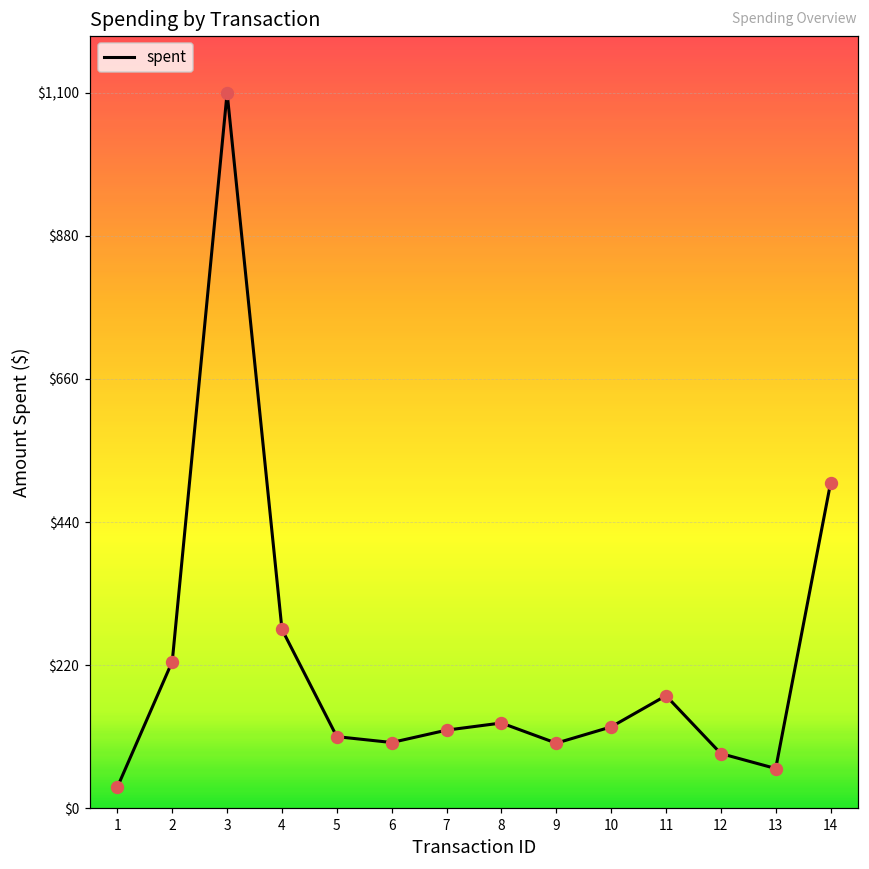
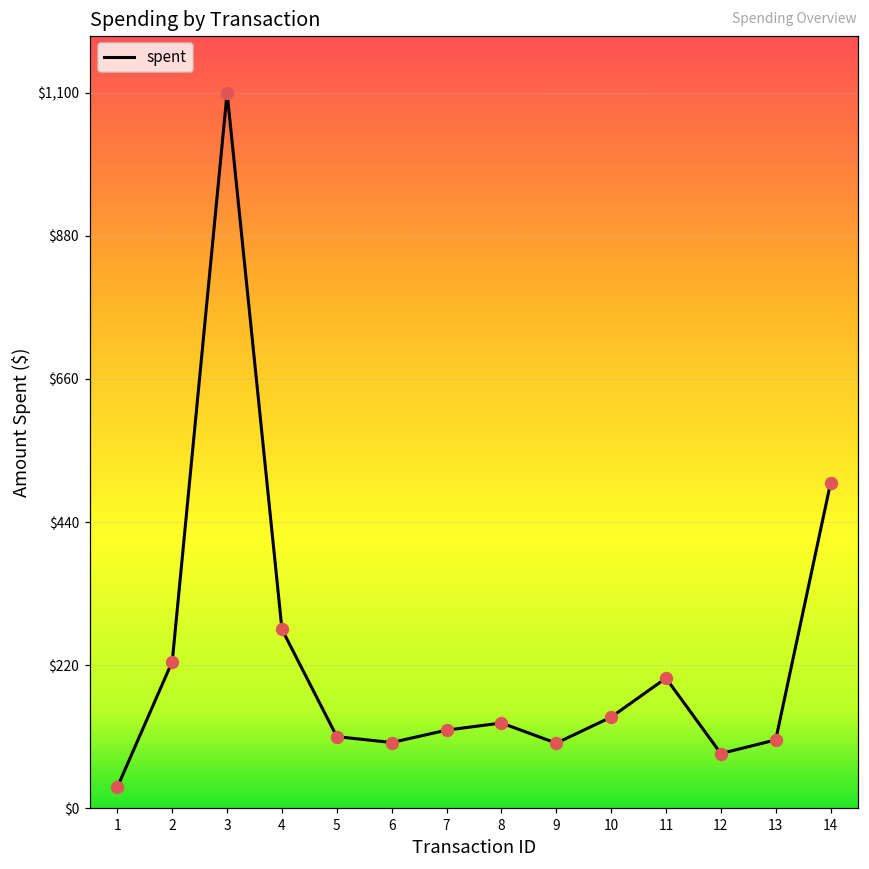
  {
    "1": "$30",
    "2": "$230",
    "3": "$1,100",
    "4": "$280",
    "5": "$110",
    "6": "$100",
    "7": "$120",
    "8": "$130",
    "9": "$100",
-   "10": "$130",
-   "11": "$170",
+   "10": "$140",
+   "11": "$200",
    "12": "$80",
-   "13": "$60",
+   "13": "$110",
    "14": "$500"
  }
